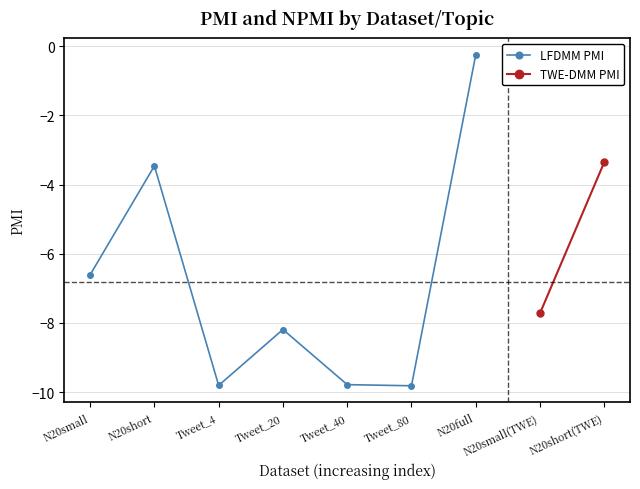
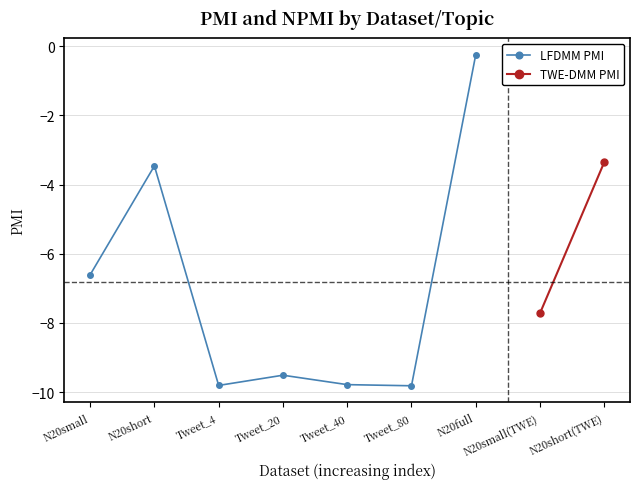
  {
    "LFDMM PMI": {
      "N20small": -6.6,
      "N20short": -3.5,
      "Tweet_4": -9.8,
-     "Tweet_20": -8.2,
+     "Tweet_20": -9.5,
      "Tweet_40": -9.8,
      "Tweet_80": -9.8,
      "N20full": -0.2
    },
    "TWE-DMM PMI": {
      "N20small(TWE)": -7.7,
      "N20short(TWE)": -3.3
    }
  }
